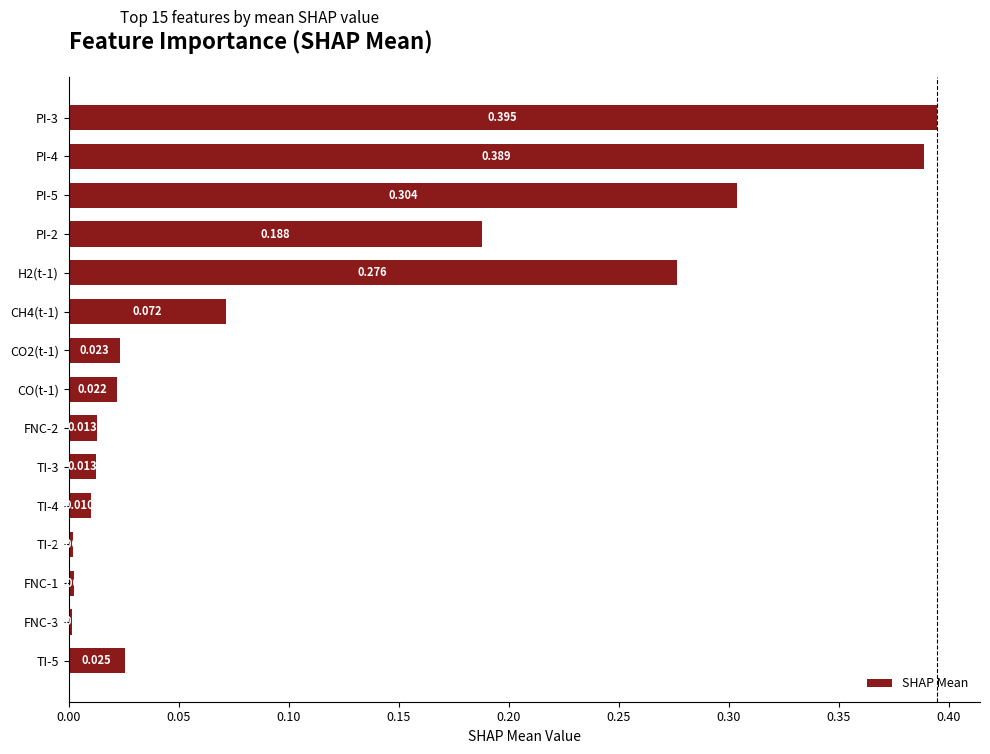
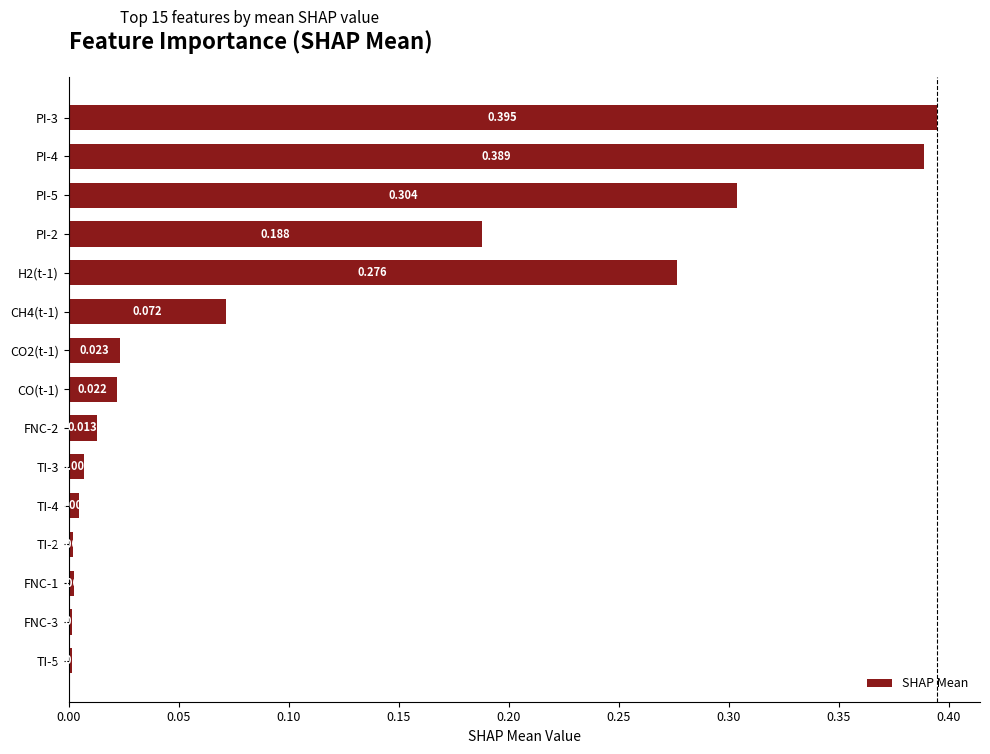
  {
-   "TI-3": 0.013,
-   "TI-4": 0.010,
+   "TI-3": 0.007,
+   "TI-4": 0.005,
    "TI-2": 0.002,
    "FNC-1": 0.002,
    "FNC-3": 0.002,
-   "TI-5": 0.025
+   "TI-5": 0.001
  }
